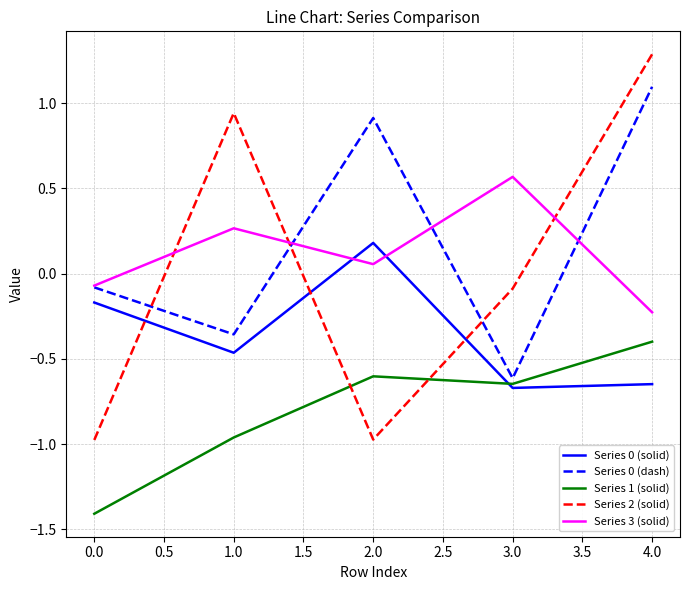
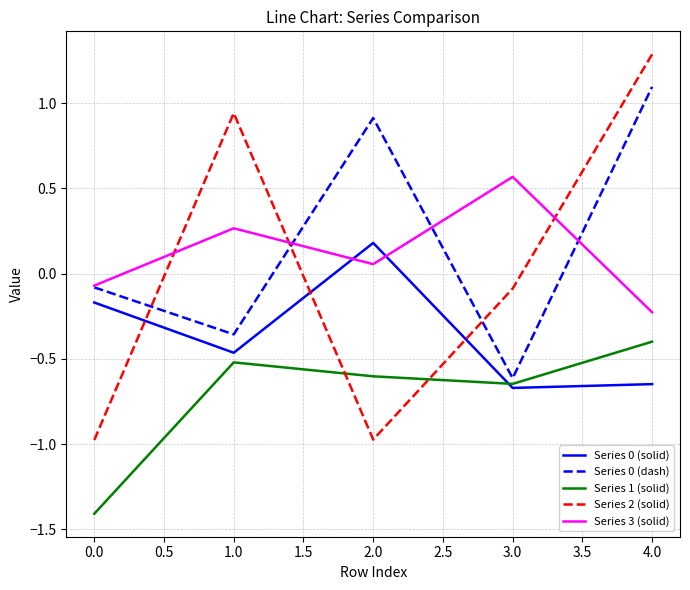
  {
    "Series 1 (solid)": {
      "0.0": -1.41,
-     "1.0": -0.96,
+     "1.0": -0.52,
      "2.0": -0.60,
      "3.0": -0.65,
      "4.0": -0.40
    },
    "Series 2 (solid)": {
      "0.0": -0.98,
      "1.0": 0.94,
      "2.0": -0.97,
      "3.0": -0.09,
      "4.0": 1.29
    },
    "Series 3 (solid)": {
      "1.0": 0.27,
      "2.0": 0.06,
      "3.0": 0.57,
      "4.0": -0.23
    }
  }
